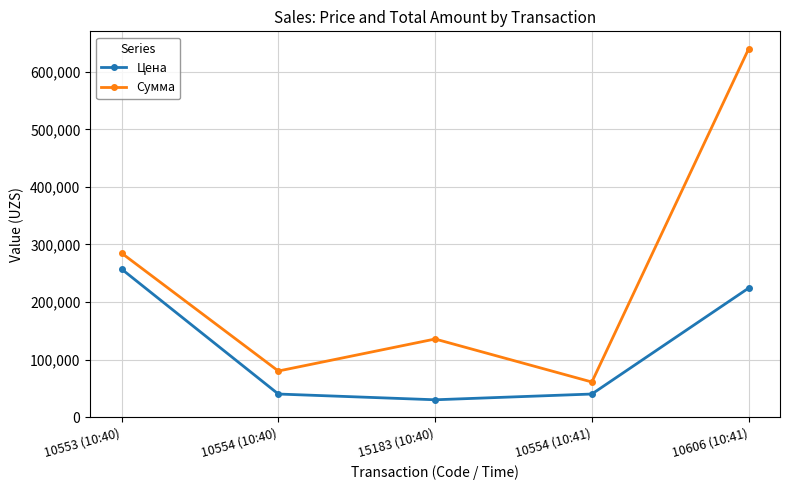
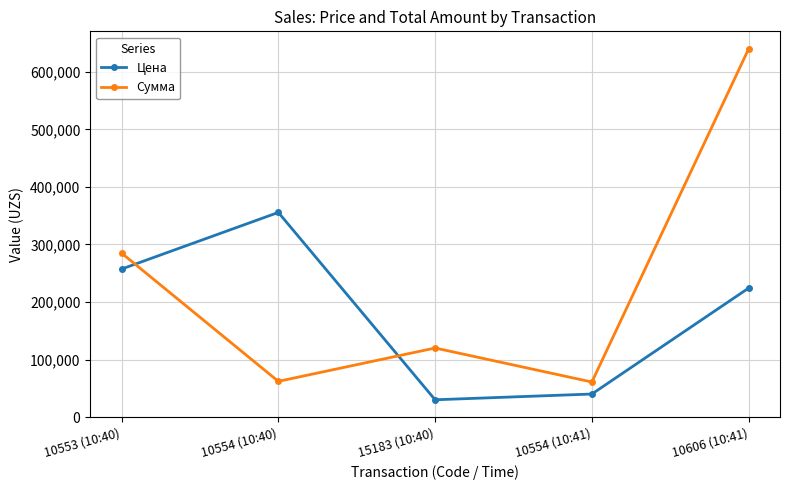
  {
    "Цена": {
      "10553 (10:40)": "260,000",
-     "10554 (10:40)": "40,000",
+     "10554 (10:40)": "360,000",
      "15183 (10:40)": "30,000",
      "10554 (10:41)": "40,000",
      "10606 (10:41)": "220,000"
    },
    "Сумма": {
      "10553 (10:40)": "290,000",
-     "10554 (10:40)": "80,000",
-     "15183 (10:40)": "140,000",
+     "10554 (10:40)": "60,000",
+     "15183 (10:40)": "120,000",
      "10554 (10:41)": "60,000",
      "10606 (10:41)": "640,000"
    }
  }
